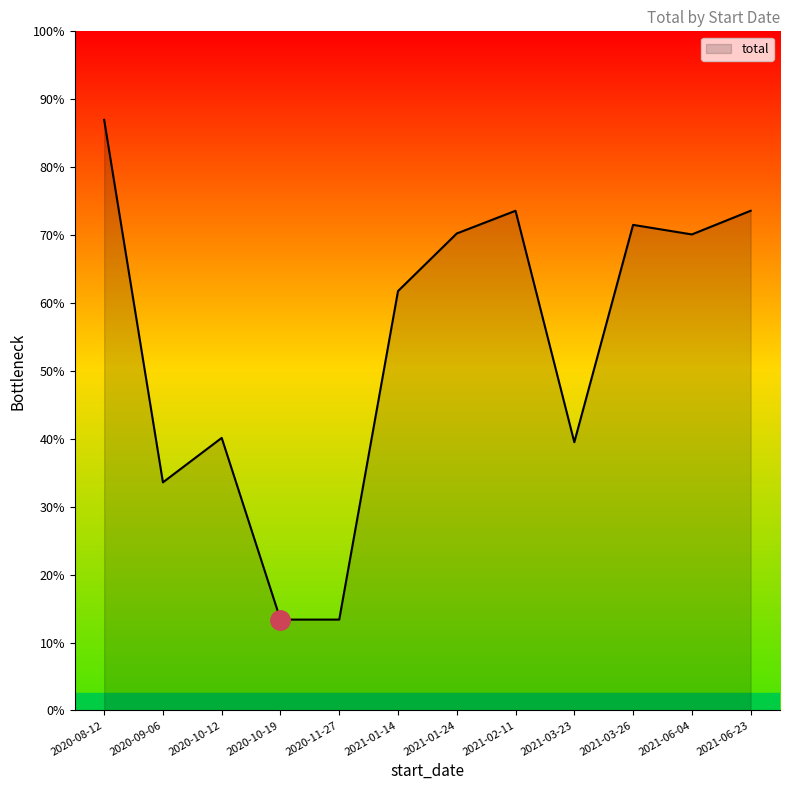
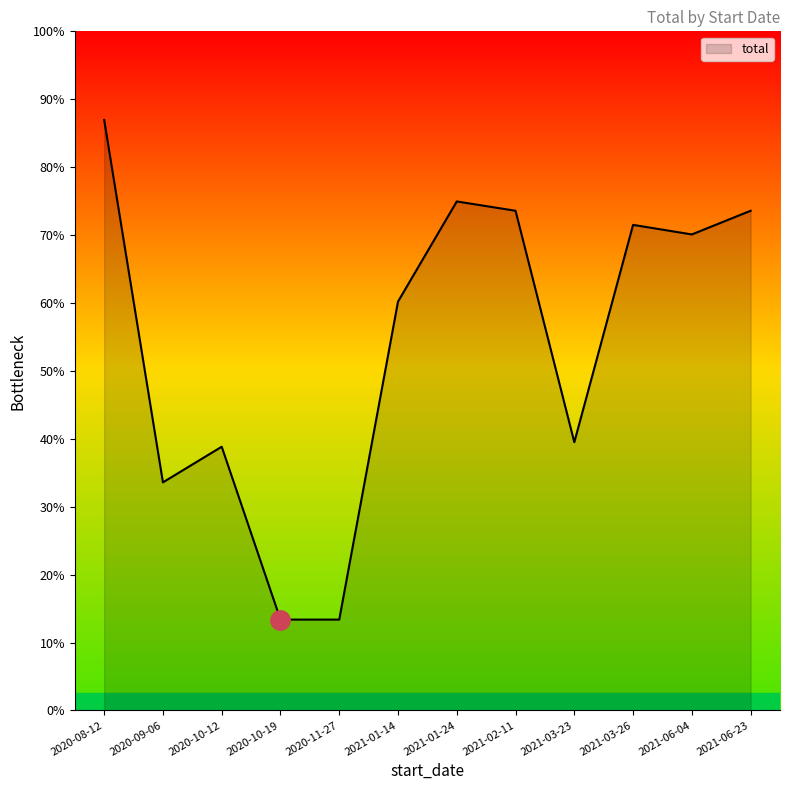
  {
    "total": {
      "2020-08-12": "87%",
      "2020-09-06": "34%",
-     "2020-10-12": "40%",
+     "2020-10-12": "39%",
      "2020-11-27": "13%",
-     "2021-01-14": "62%",
-     "2021-01-24": "70%",
+     "2021-01-14": "60%",
+     "2021-01-24": "75%",
      "2021-02-11": "74%",
      "2021-03-23": "40%",
      "2021-03-26": "72%",
      "2021-06-04": "70%",
      "2021-06-23": "74%"
    }
  }
